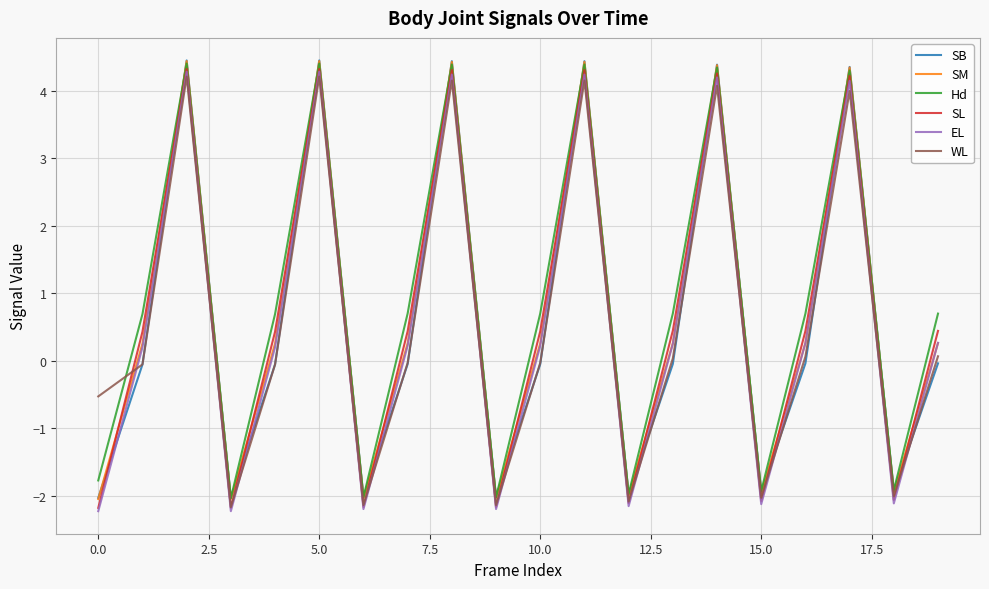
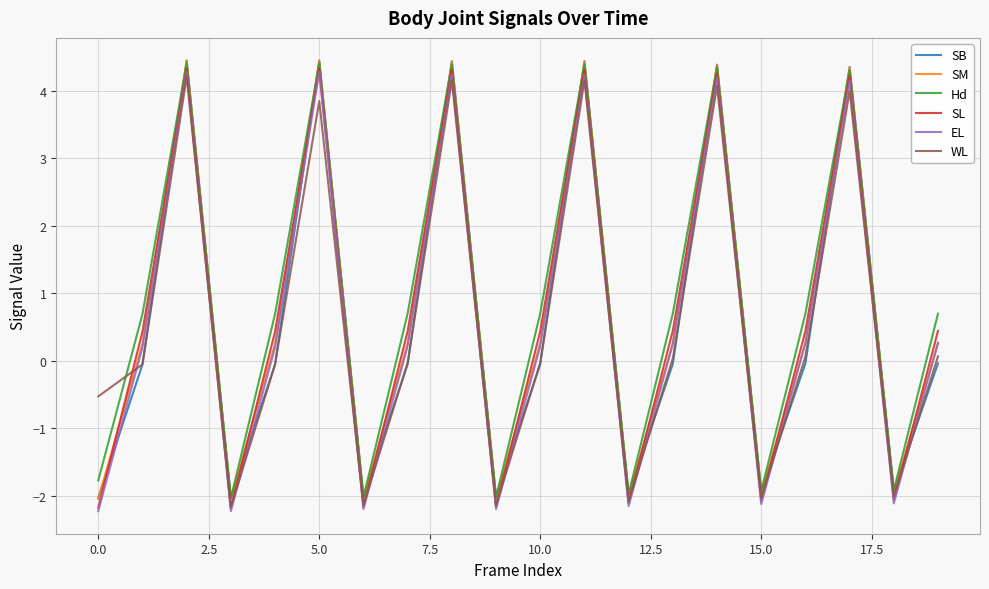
  {
    "Hd": {
      "0.0": -1.8,
      "10.0": 0.7
    },
    "SL": {
      "0.0": -2.2,
      "5.0": 4.3,
      "10.0": 0.4,
      "15.0": -2.1
    },
    "EL": {
      "0.0": -2.2,
      "5.0": 4.3,
      "15.0": -2.1
    },
    "WL": {
      "0.0": -0.5,
-     "5.0": 4.2,
+     "5.0": 3.8,
      "15.0": -2.0
    }
  }
